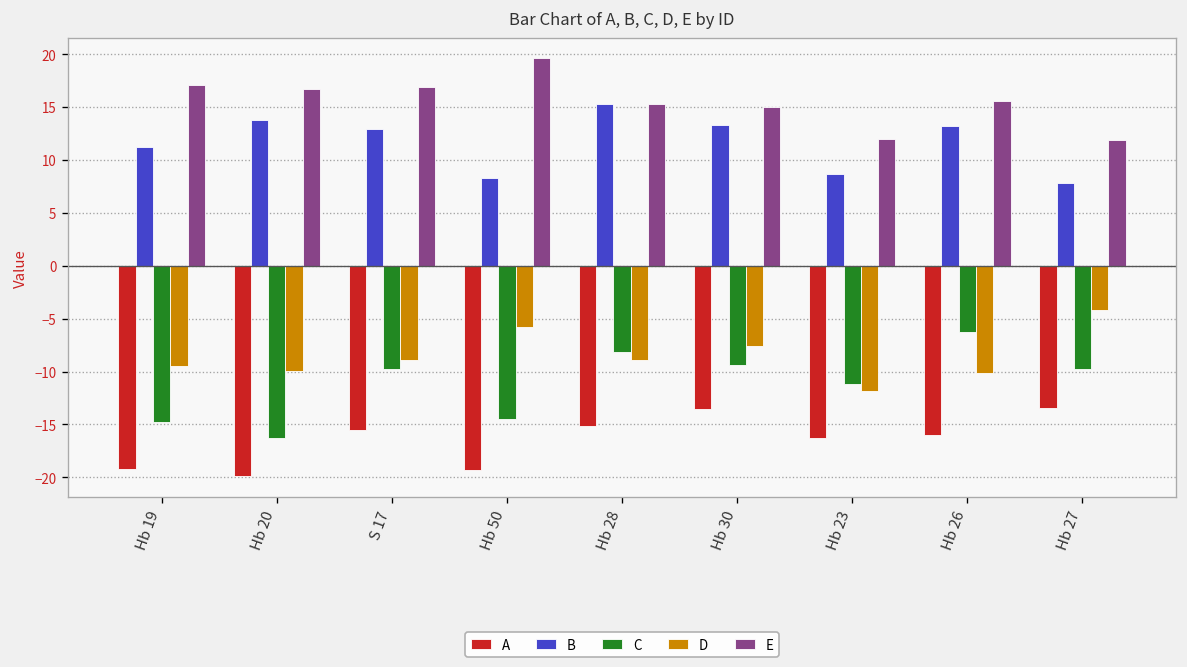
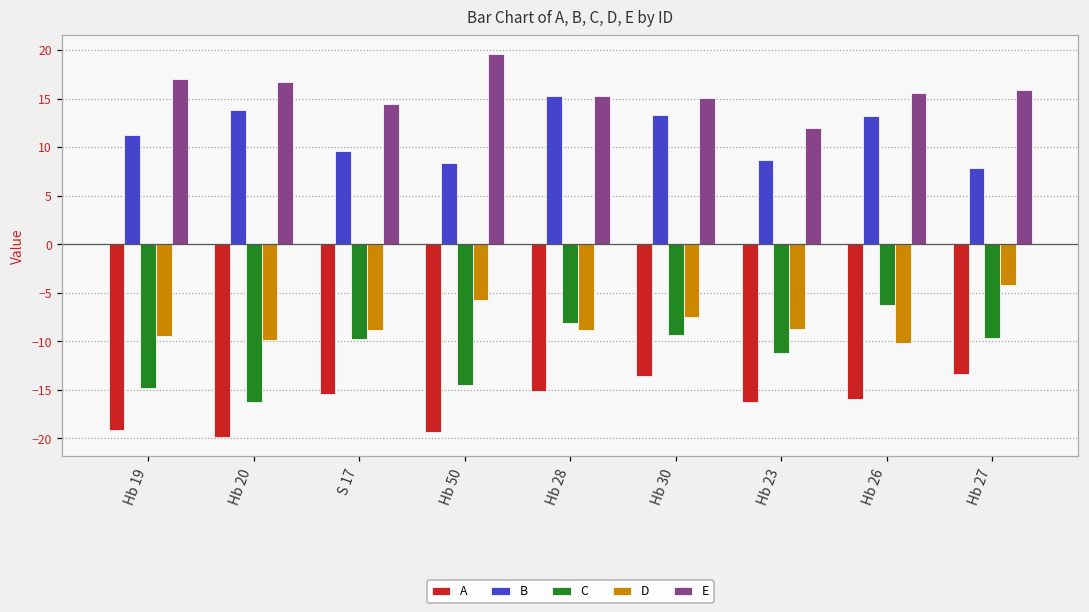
  {
    "A": {
      "Hb 19": -19,
      "Hb 20": -20,
      "S 17": -15,
      "Hb 50": -19,
      "Hb 28": -15,
      "Hb 30": -14,
      "Hb 23": -16,
      "Hb 26": -16,
      "Hb 27": -13
    },
    "B": {
      "Hb 19": 11,
      "Hb 20": 14,
-     "S 17": 13,
+     "S 17": 10,
      "Hb 50": 8,
      "Hb 28": 15,
      "Hb 30": 13,
      "Hb 23": 9,
      "Hb 26": 13,
      "Hb 27": 8
    },
    "C": {
      "Hb 19": -15,
      "Hb 20": -16,
      "S 17": -10,
      "Hb 50": -14,
      "Hb 28": -8,
      "Hb 30": -9,
      "Hb 23": -11,
      "Hb 26": -6,
      "Hb 27": -10
    },
    "D": {
      "Hb 19": -9,
      "Hb 20": -10,
      "S 17": -9,
      "Hb 50": -6,
      "Hb 28": -9,
      "Hb 30": -8,
-     "Hb 23": -12,
+     "Hb 23": -9,
      "Hb 26": -10,
      "Hb 27": -4
    },
    "E": {
      "Hb 19": 17,
      "Hb 20": 17,
-     "S 17": 17,
+     "S 17": 14,
      "Hb 50": 20,
      "Hb 28": 15,
      "Hb 30": 15,
      "Hb 23": 12,
      "Hb 26": 16,
-     "Hb 27": 12
+     "Hb 27": 16
    }
  }
